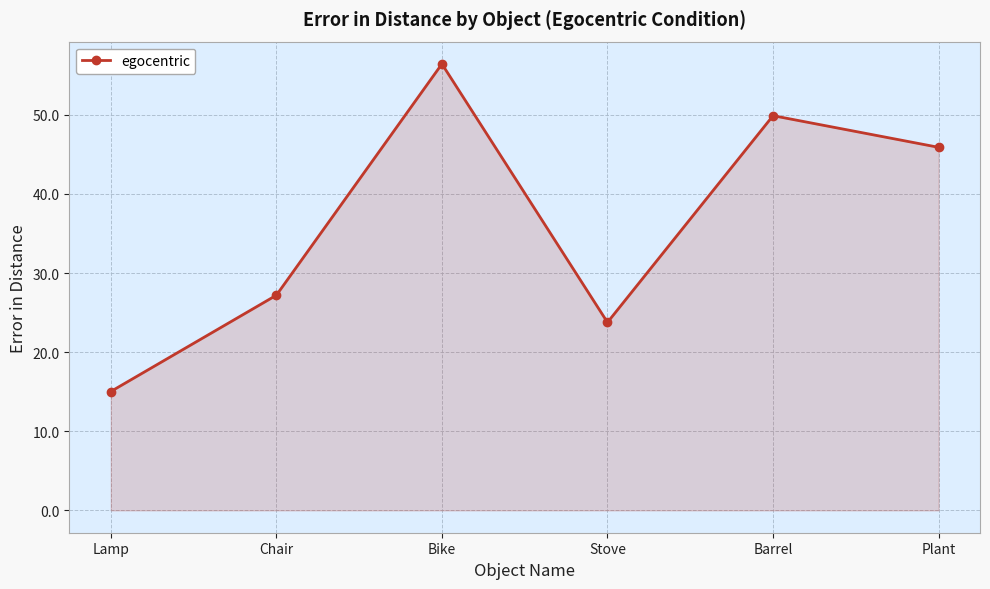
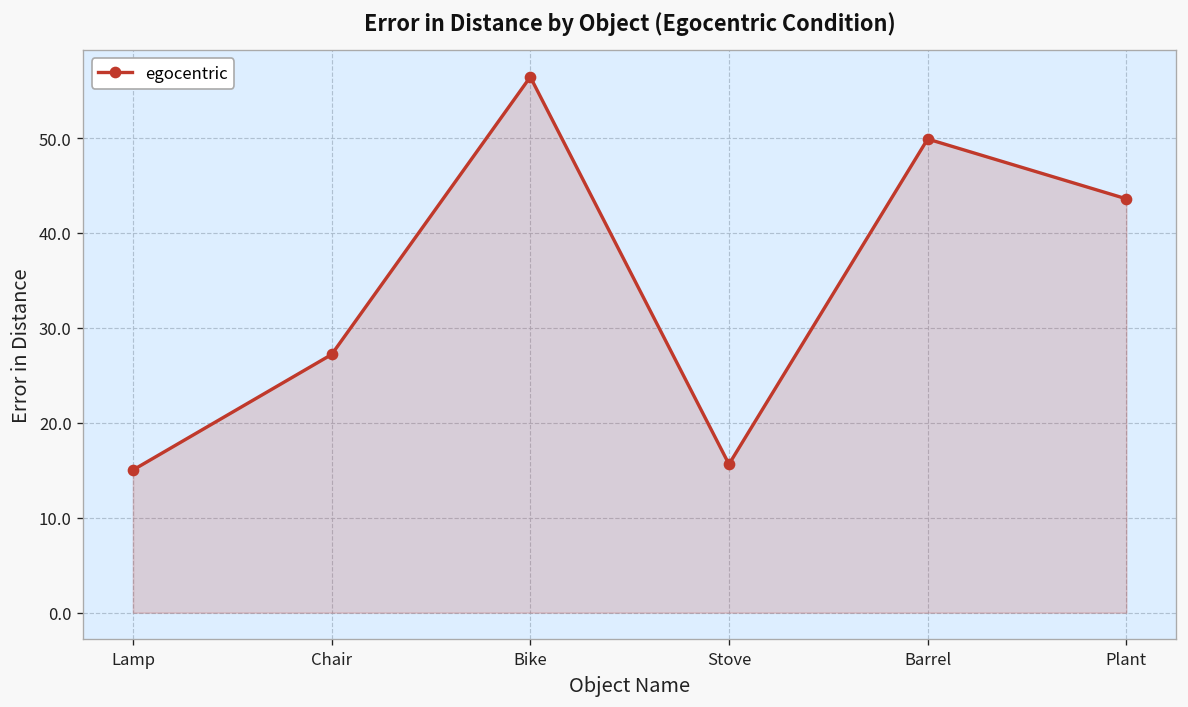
  {
    "Lamp": 15,
    "Chair": 27,
    "Bike": 56,
-   "Stove": 24,
+   "Stove": 16,
    "Barrel": 50,
-   "Plant": 46
+   "Plant": 44
  }
